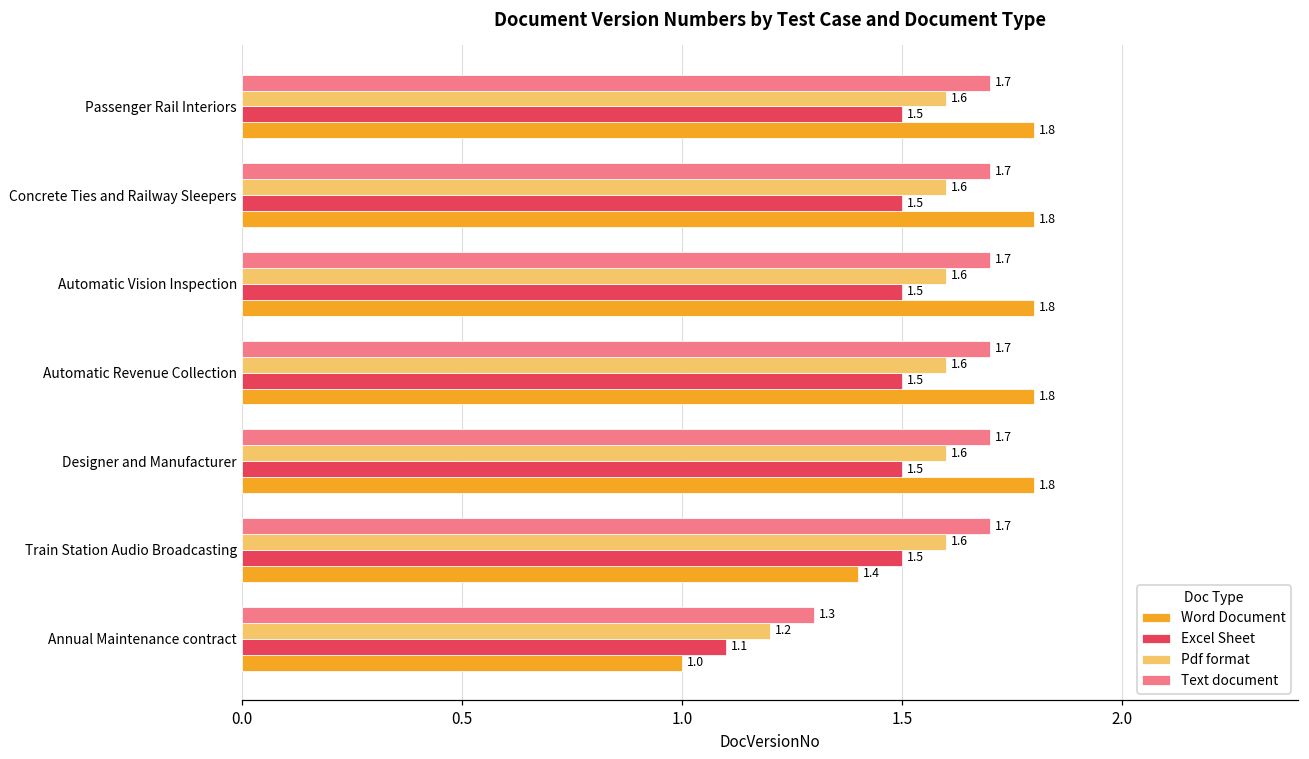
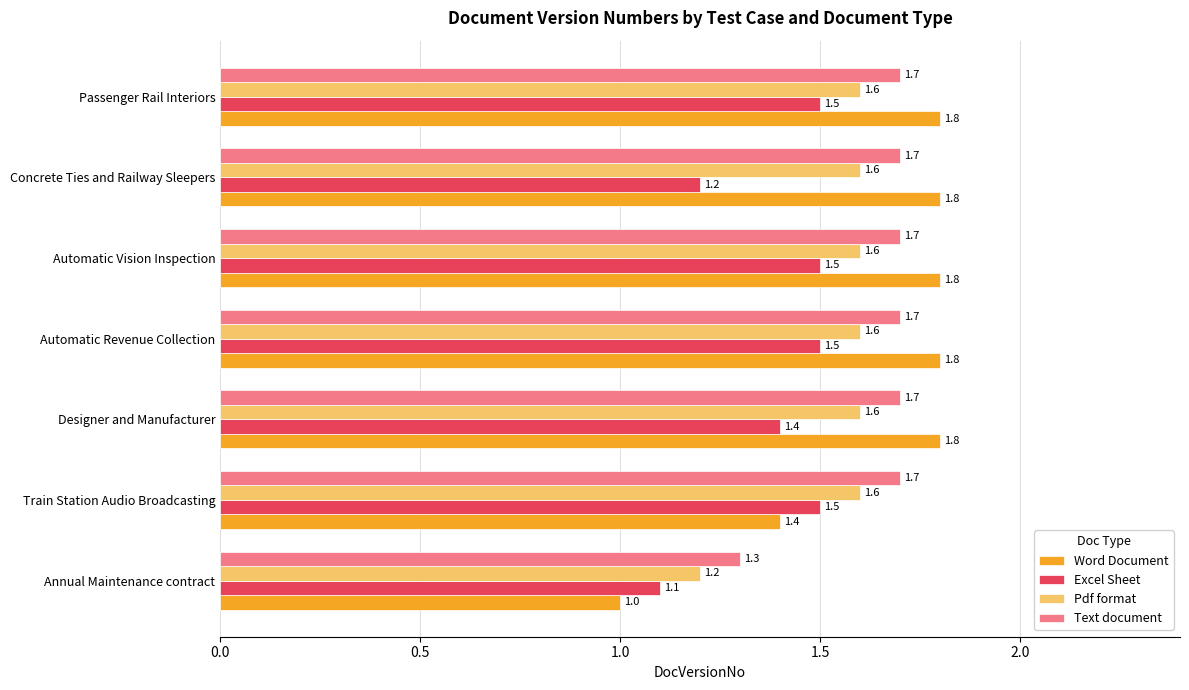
  {
    "Word Document": {
      "Passenger Rail Interiors": 1.8,
      "Concrete Ties and Railway Sleepers": 1.8,
      "Automatic Vision Inspection": 1.8,
      "Automatic Revenue Collection": 1.8,
      "Designer and Manufacturer": 1.8,
      "Train Station Audio Broadcasting": 1.4,
      "Annual Maintenance contract": 1.0
    },
    "Excel Sheet": {
      "Passenger Rail Interiors": 1.5,
-     "Concrete Ties and Railway Sleepers": 1.5,
+     "Concrete Ties and Railway Sleepers": 1.2,
      "Automatic Vision Inspection": 1.5,
      "Automatic Revenue Collection": 1.5,
-     "Designer and Manufacturer": 1.5,
+     "Designer and Manufacturer": 1.4,
      "Train Station Audio Broadcasting": 1.5,
      "Annual Maintenance contract": 1.1
    },
    "Pdf format": {
      "Passenger Rail Interiors": 1.6,
      "Concrete Ties and Railway Sleepers": 1.6,
      "Automatic Vision Inspection": 1.6,
      "Automatic Revenue Collection": 1.6,
      "Designer and Manufacturer": 1.6,
      "Train Station Audio Broadcasting": 1.6,
      "Annual Maintenance contract": 1.2
    },
    "Text document": {
      "Passenger Rail Interiors": 1.7,
      "Concrete Ties and Railway Sleepers": 1.7,
      "Automatic Vision Inspection": 1.7,
      "Automatic Revenue Collection": 1.7,
      "Designer and Manufacturer": 1.7,
      "Train Station Audio Broadcasting": 1.7,
      "Annual Maintenance contract": 1.3
    }
  }
